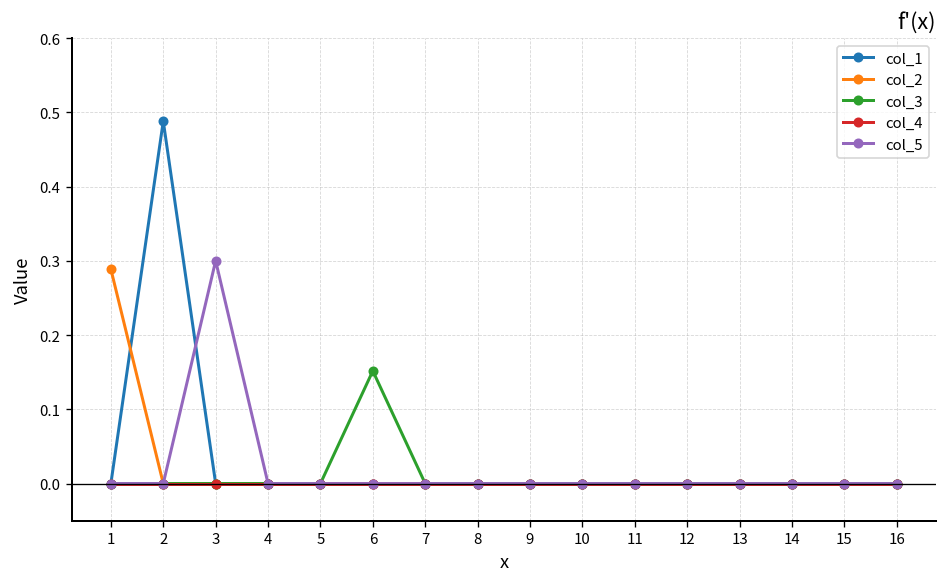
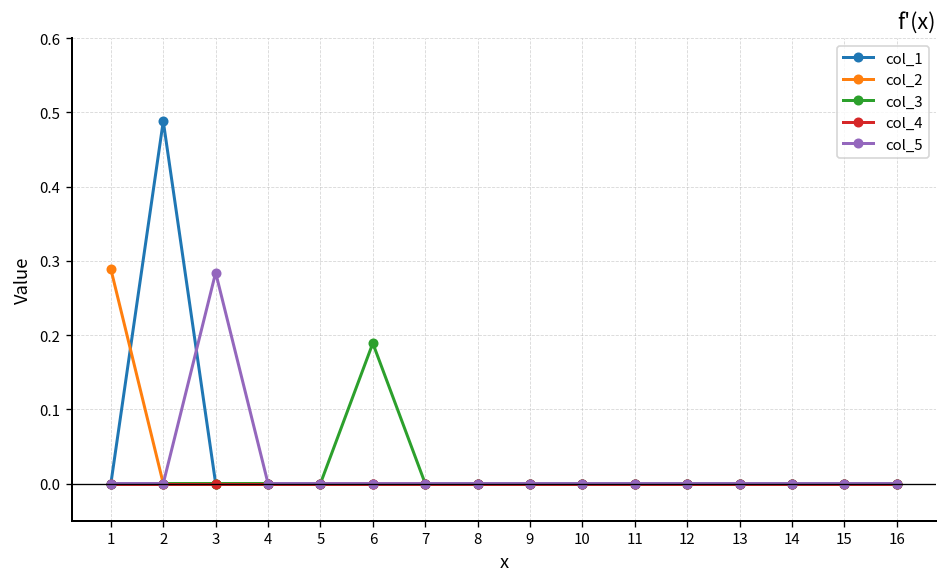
  {
    "col_1": {
      "2": 0.49
    },
    "col_2": {
      "1": 0.29
    },
    "col_3": {
-     "6": 0.15
+     "6": 0.19
    },
    "col_5": {
-     "3": 0.30
+     "3": 0.28
    }
  }
